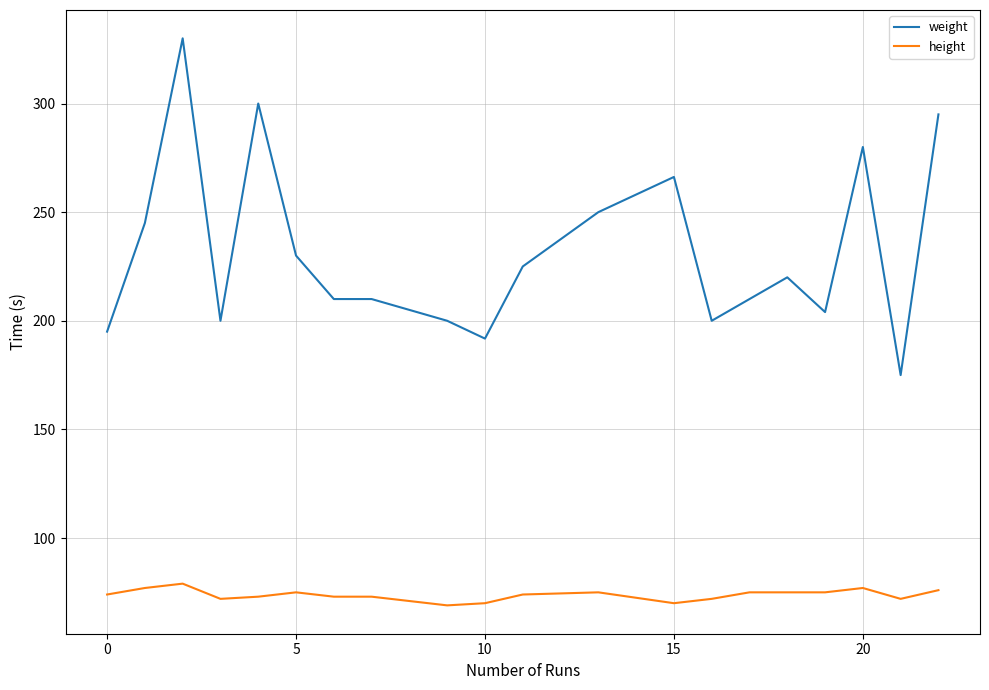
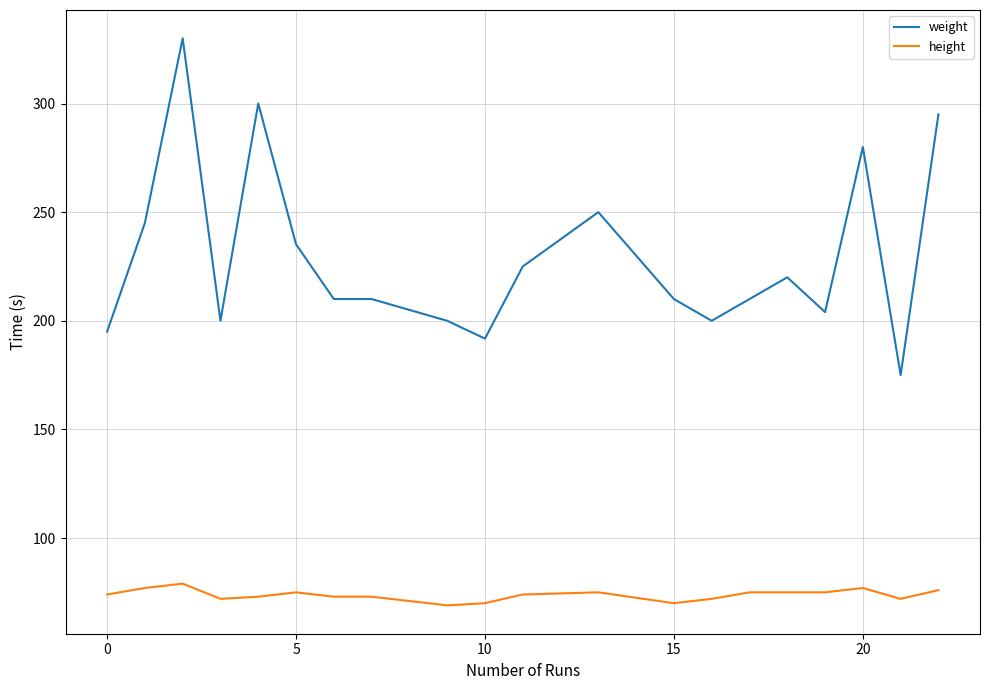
  {
    "weight": {
      "0": 195,
-     "5": 230,
+     "5": 235,
      "10": 192,
-     "15": 266,
+     "15": 210,
      "20": 280
    },
    "height": {
      "0": 74,
      "5": 75,
      "10": 70,
      "15": 70,
      "20": 77
    }
  }
